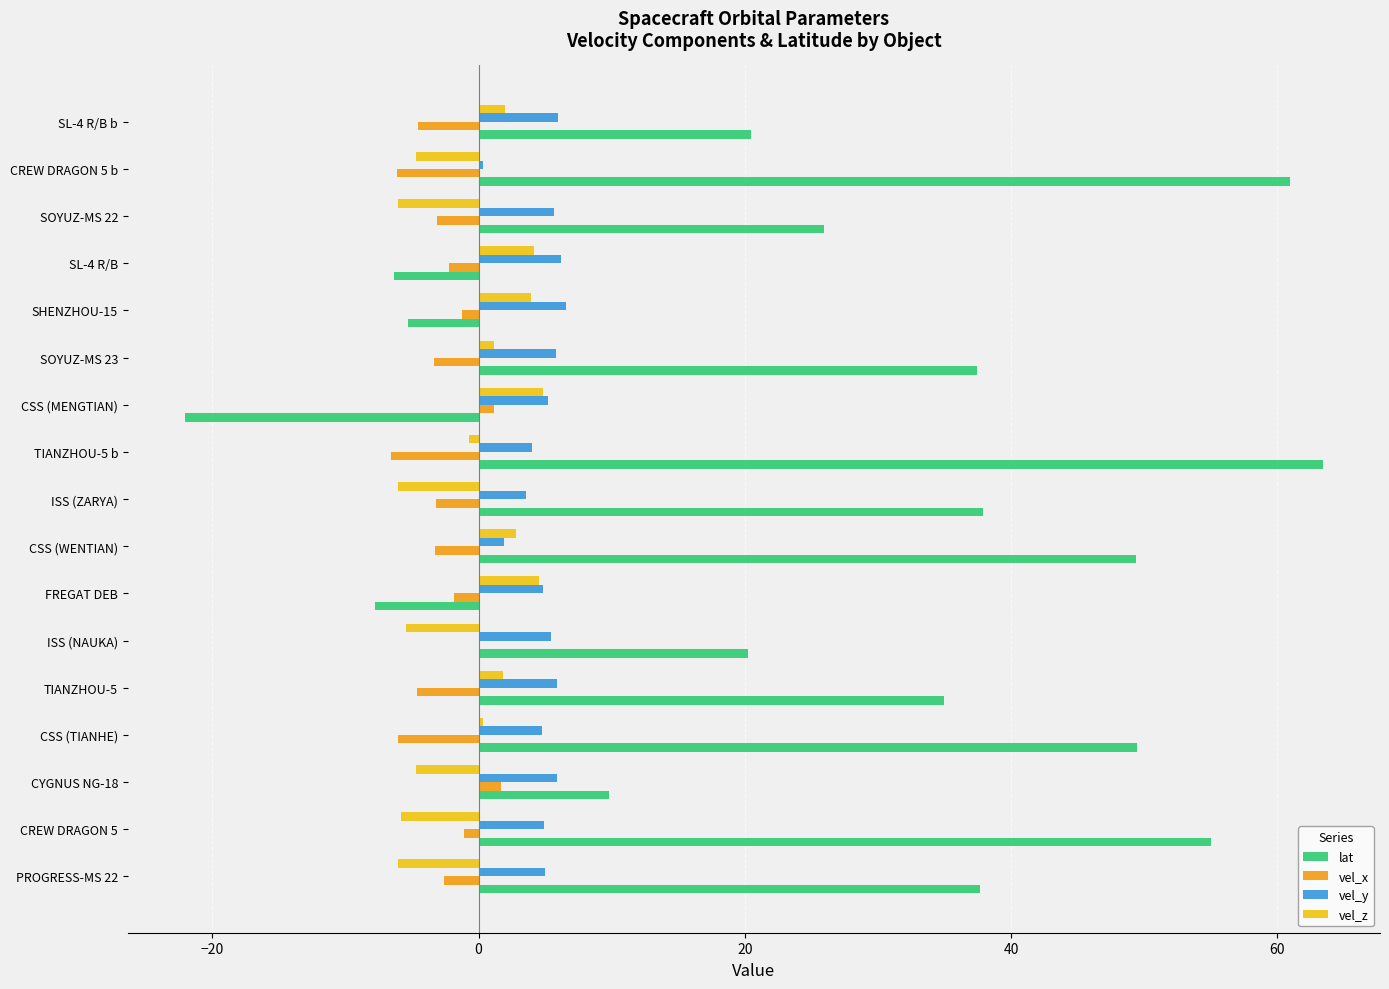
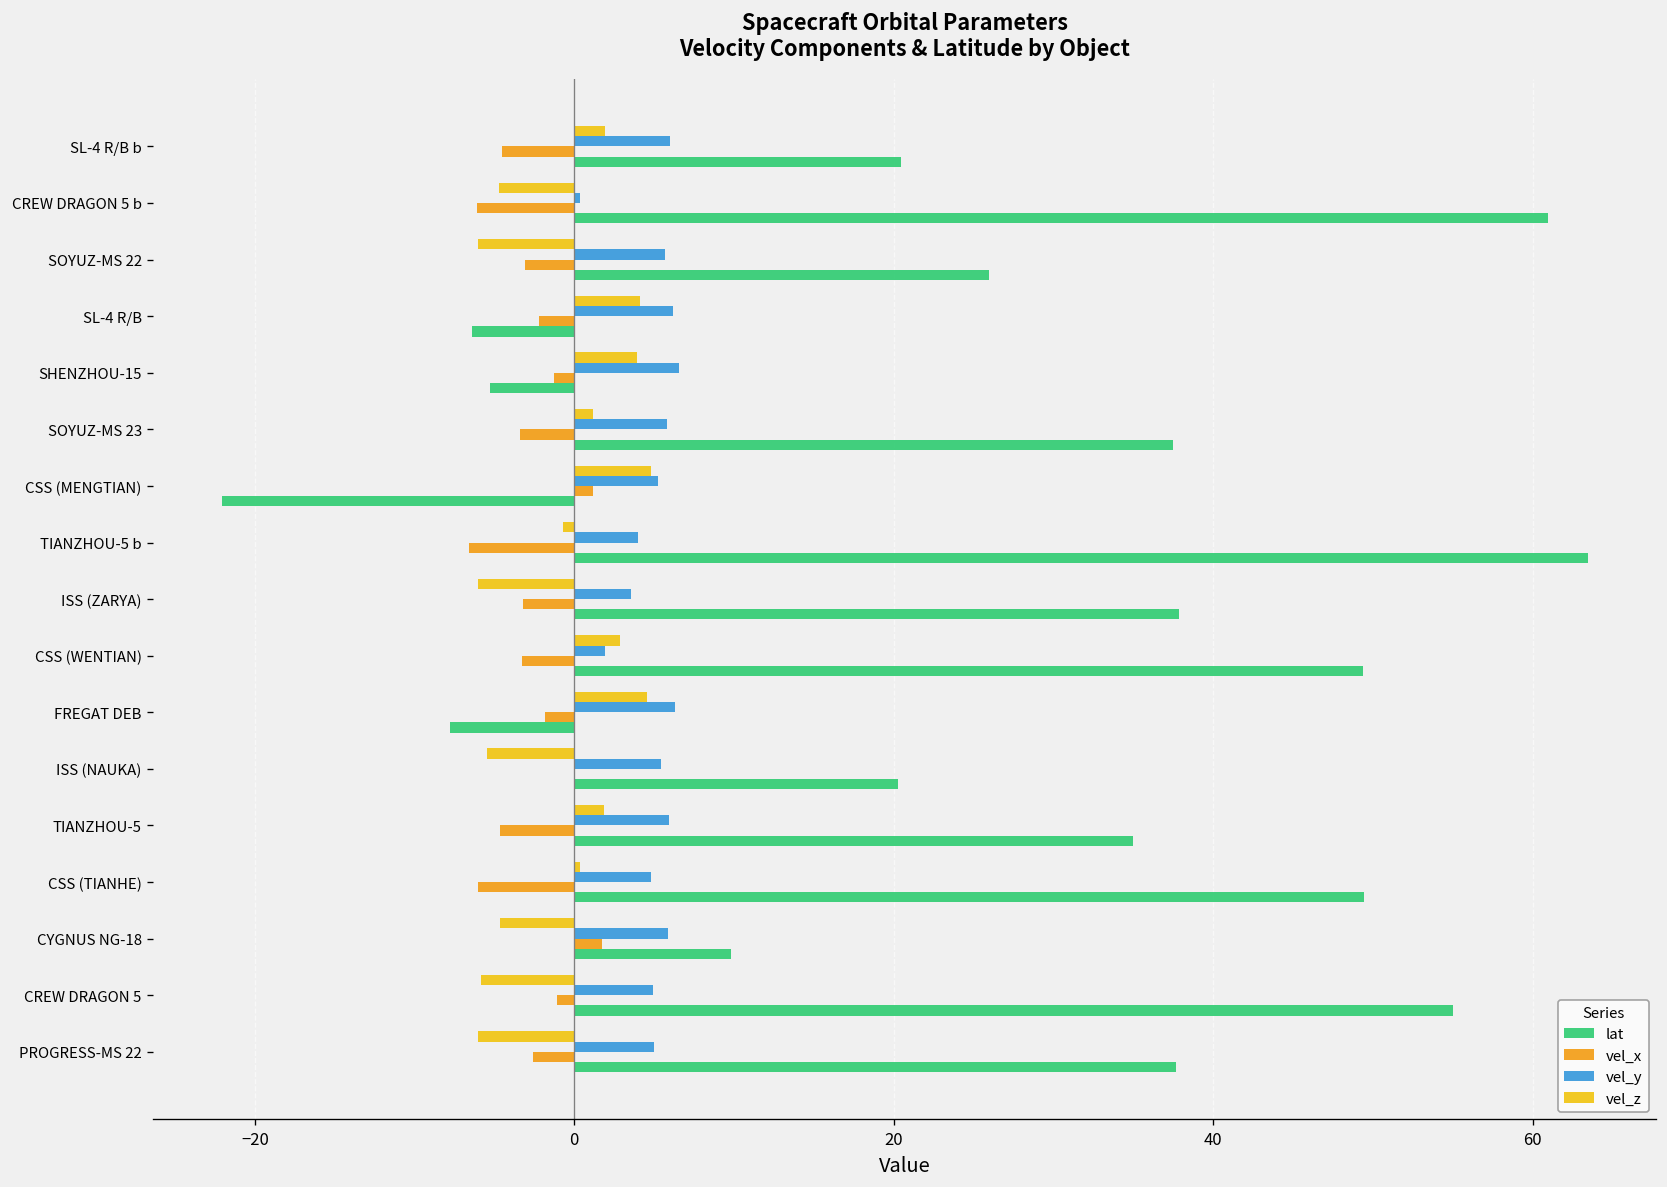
  {
    "lat": {
      "SL-4 R/B b": 20.5,
      "CREW DRAGON 5 b": 61.0,
      "SOYUZ-MS 22": 26.0,
      "SL-4 R/B": -6.4,
      "SHENZHOU-15": -5.3,
      "SOYUZ-MS 23": 37.5,
      "CSS (MENGTIAN)": -22.1,
      "TIANZHOU-5 b": 63.4,
      "ISS (ZARYA)": 37.9,
      "CSS (WENTIAN)": 49.4,
      "FREGAT DEB": -7.8,
      "ISS (NAUKA)": 20.3,
      "TIANZHOU-5": 35.0,
      "CSS (TIANHE)": 49.5,
      "CYGNUS NG-18": 9.8,
      "CREW DRAGON 5": 55.0,
      "PROGRESS-MS 22": 37.7
    },
    "vel_y": {
      "SL-4 R/B b": 6.0,
      "CREW DRAGON 5 b": 0.3,
      "SOYUZ-MS 22": 5.7,
      "SL-4 R/B": 6.2,
      "SHENZHOU-15": 6.5,
      "SOYUZ-MS 23": 5.8,
      "CSS (MENGTIAN)": 5.2,
      "TIANZHOU-5 b": 4.0,
      "ISS (ZARYA)": 3.6,
      "CSS (WENTIAN)": 1.9,
-     "FREGAT DEB": 4.9,
+     "FREGAT DEB": 6.3,
      "ISS (NAUKA)": 5.4,
      "TIANZHOU-5": 5.9,
      "CSS (TIANHE)": 4.8,
      "CYGNUS NG-18": 5.9,
      "CREW DRAGON 5": 4.9,
      "PROGRESS-MS 22": 5.0
    }
  }
